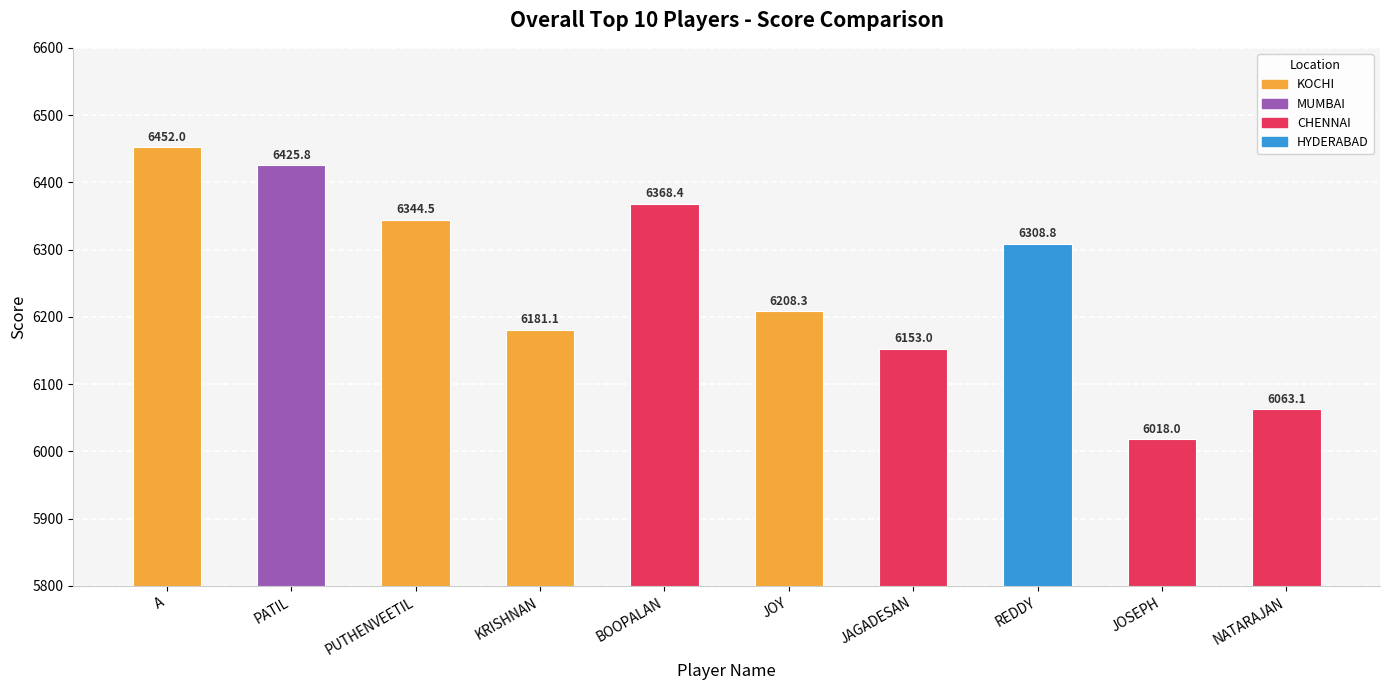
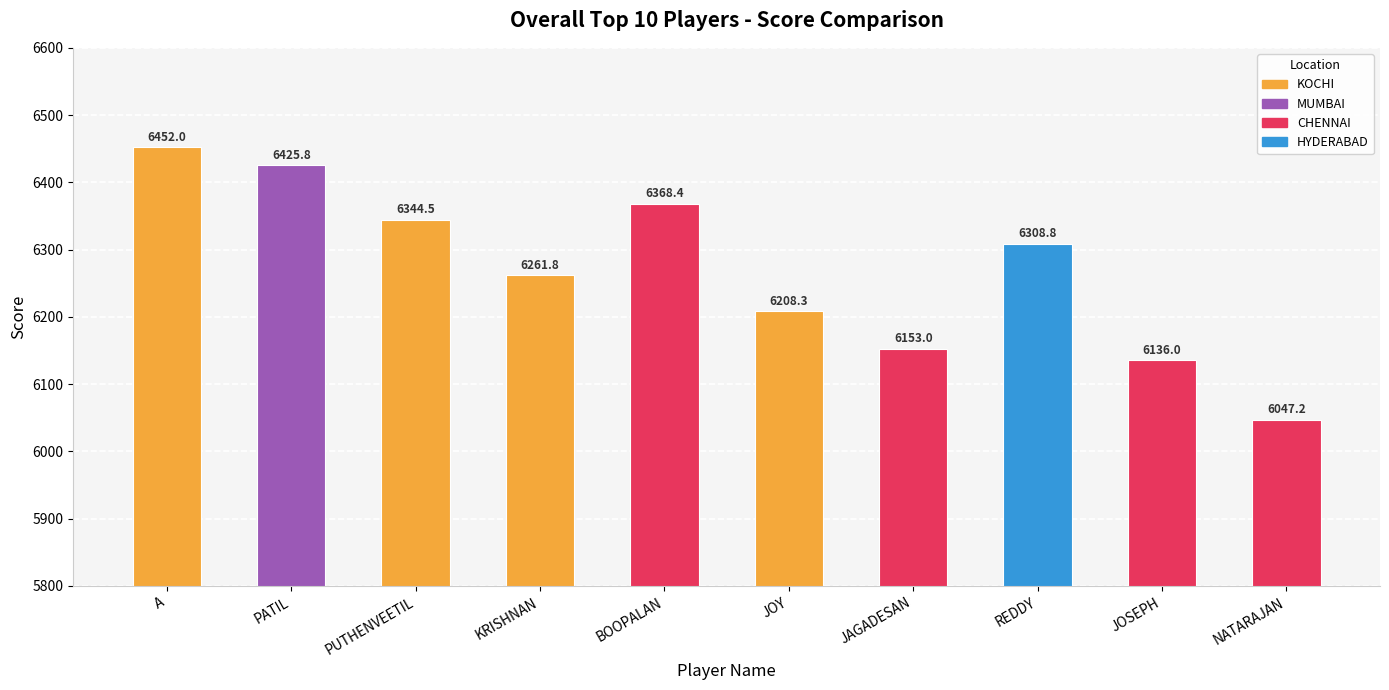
  {
    "A": 6452.0,
    "PATIL": 6425.8,
    "PUTHENVEETIL": 6344.5,
-   "KRISHNAN": 6181.1,
+   "KRISHNAN": 6261.8,
    "BOOPALAN": 6368.4,
    "JOY": 6208.3,
    "JAGADESAN": 6153.0,
    "REDDY": 6308.8,
-   "JOSEPH": 6018.0,
-   "NATARAJAN": 6063.1
+   "JOSEPH": 6136.0,
+   "NATARAJAN": 6047.2
  }
